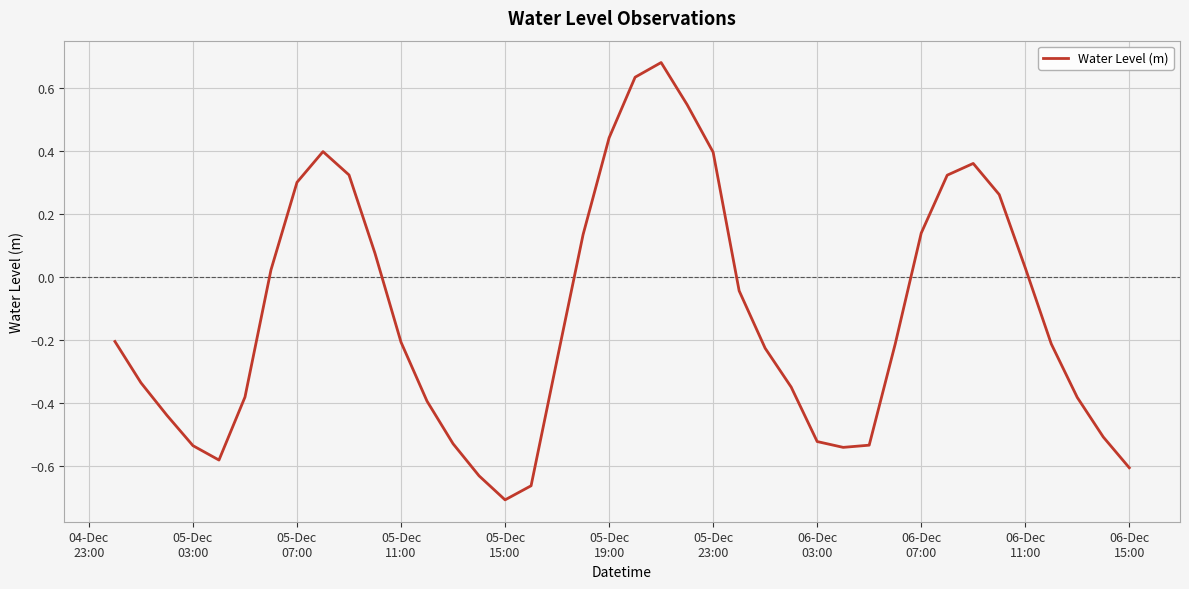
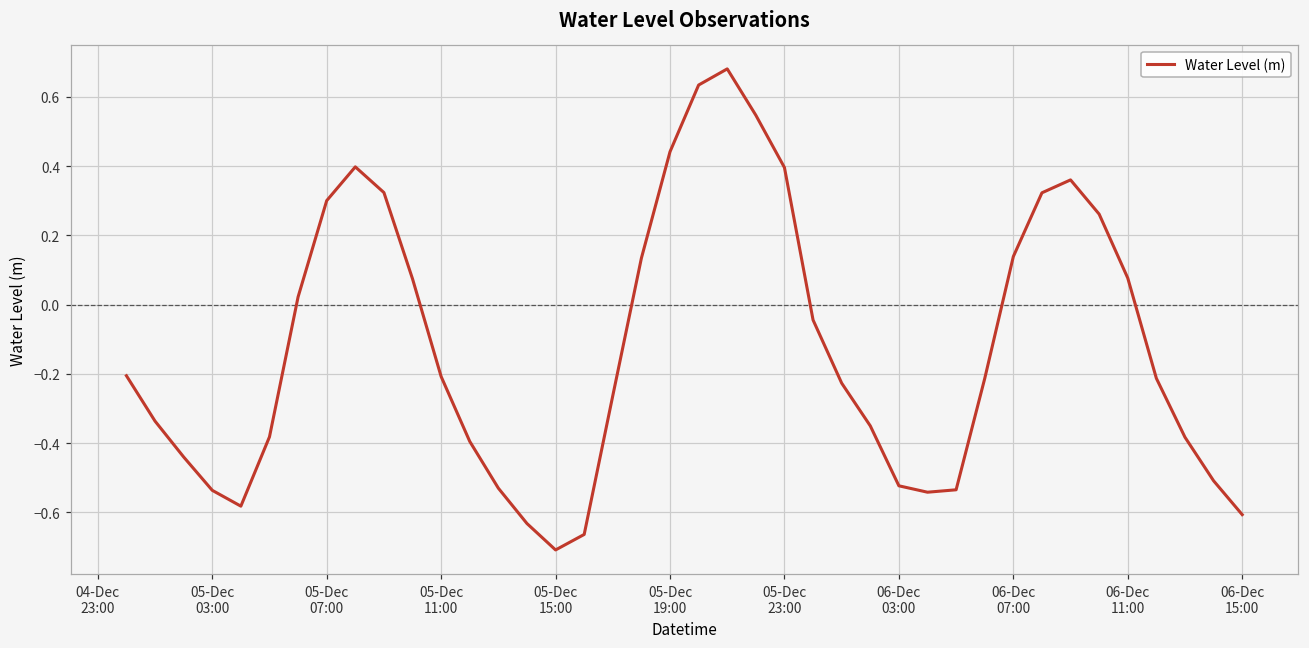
  {
    "05-Dec 03:00": -0.54,
    "05-Dec 07:00": 0.30,
    "05-Dec 11:00": -0.21,
    "05-Dec 15:00": -0.71,
    "05-Dec 19:00": 0.44,
    "05-Dec 23:00": 0.40,
    "06-Dec 03:00": -0.52,
    "06-Dec 07:00": 0.14,
-   "06-Dec 11:00": 0.03,
+   "06-Dec 11:00": 0.08,
    "06-Dec 15:00": -0.61
  }
